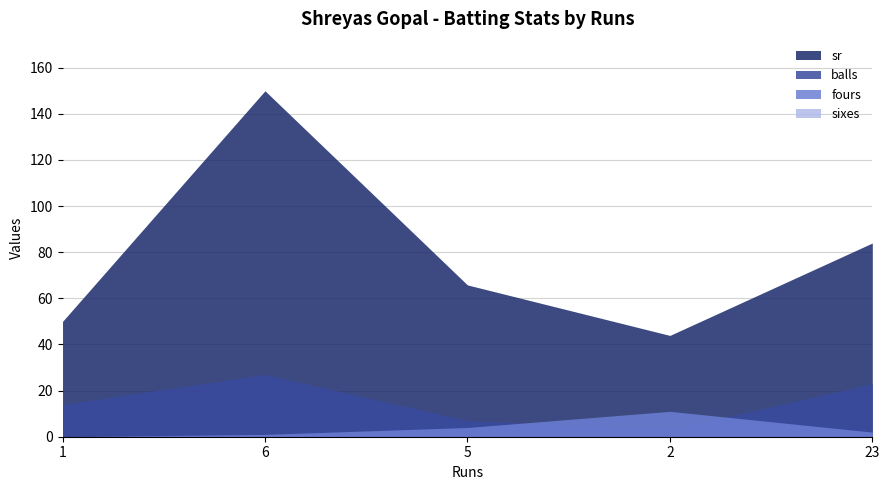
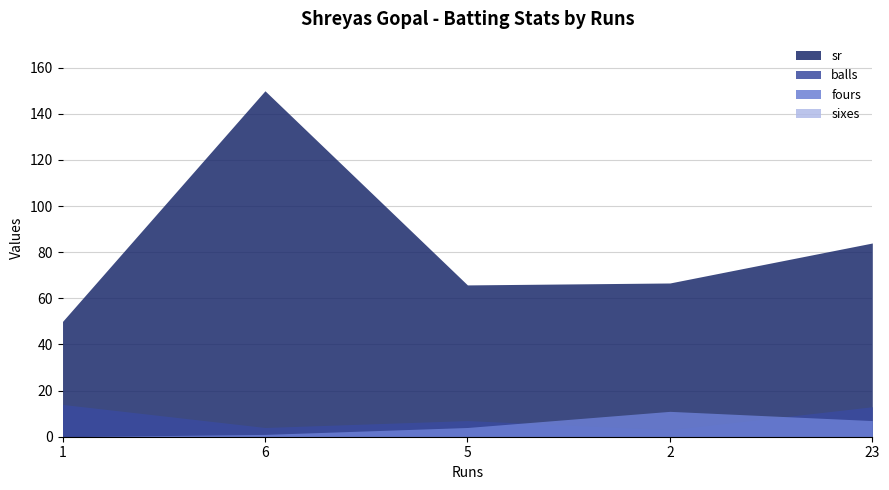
  {
    "sr": {
      "1": 50,
      "6": 150,
      "5": 66,
-     "2": 44,
+     "2": 67,
      "23": 84
    },
    "balls": {
      "1": 14,
-     "6": 27,
+     "6": 4,
      "5": 7,
      "2": 3,
-     "23": 23
+     "23": 13
    },
    "fours": {
      "5": 4,
      "2": 11,
-     "23": 2
+     "23": 7
    },
    "sixes": {
      "5": 0,
      "2": 0,
      "23": 0
    }
  }
